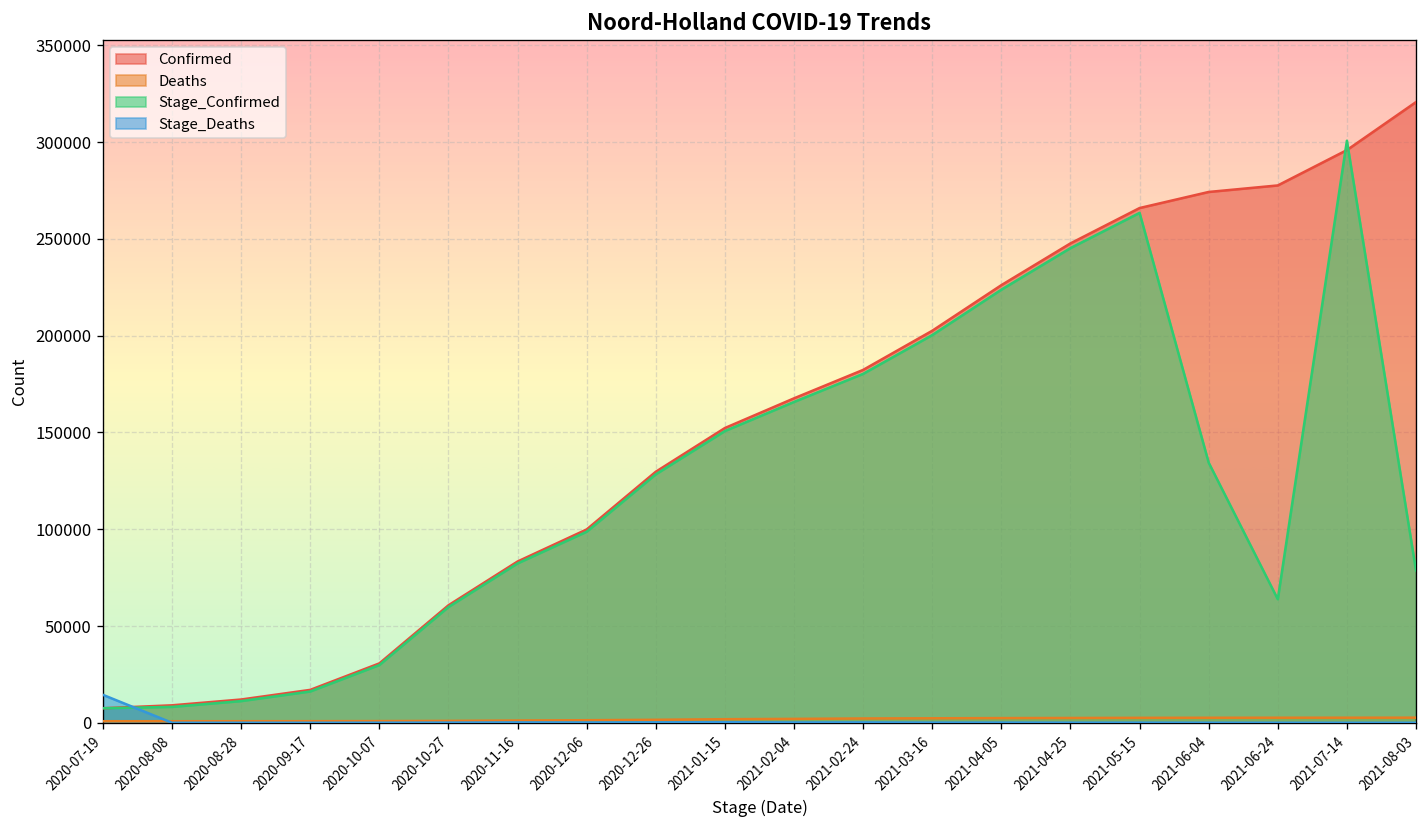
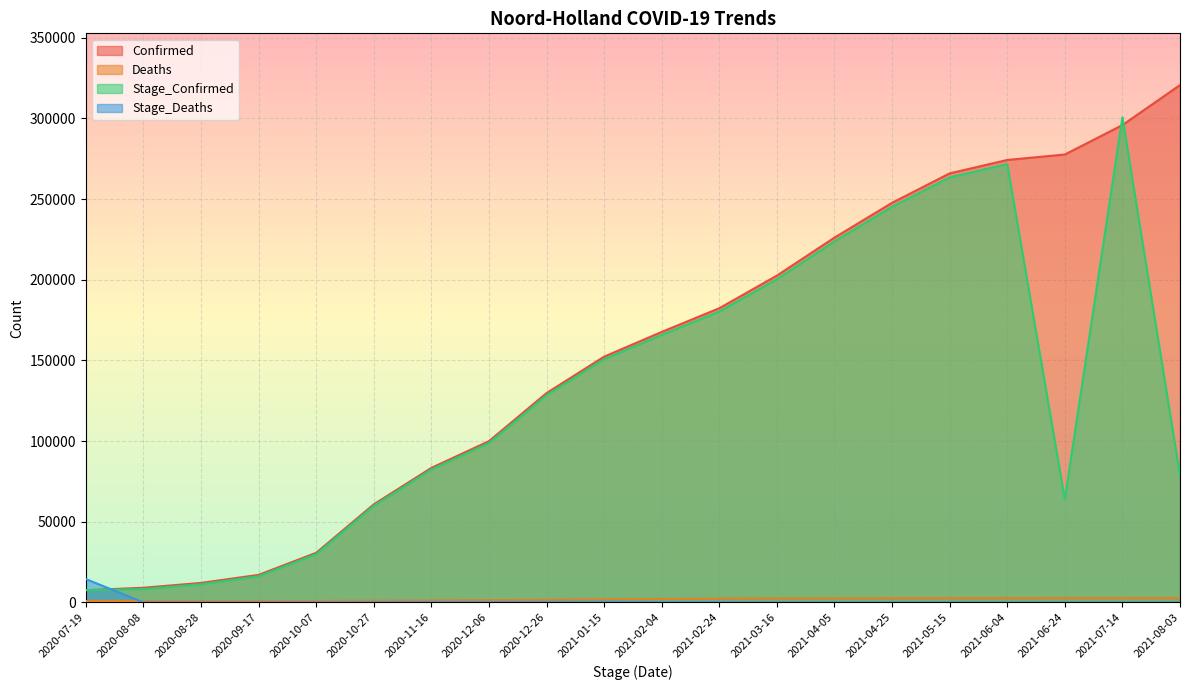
  {
    "Stage_Confirmed": {
      "2021-02-04": 166000,
      "2021-02-24": 180000,
      "2021-03-16": 200000,
      "2021-04-05": 224000,
      "2021-04-25": 245000,
      "2021-05-15": 263000,
-     "2021-06-04": 134000,
+     "2021-06-04": 272000,
      "2021-06-24": 64000,
      "2021-07-14": 301000,
      "2021-08-03": 79000
    },
    "Stage_Deaths": {
      "2020-07-19": 14000,
      "2021-02-04": 0,
      "2021-02-24": 0,
      "2021-03-16": 0,
      "2021-04-05": 0,
      "2021-04-25": 0,
      "2021-05-15": 0,
      "2021-06-04": 0,
      "2021-06-24": 0,
      "2021-07-14": 0,
      "2021-08-03": 0
    }
  }
